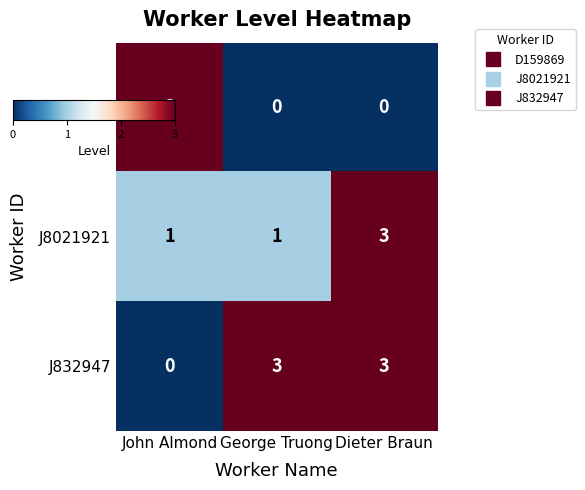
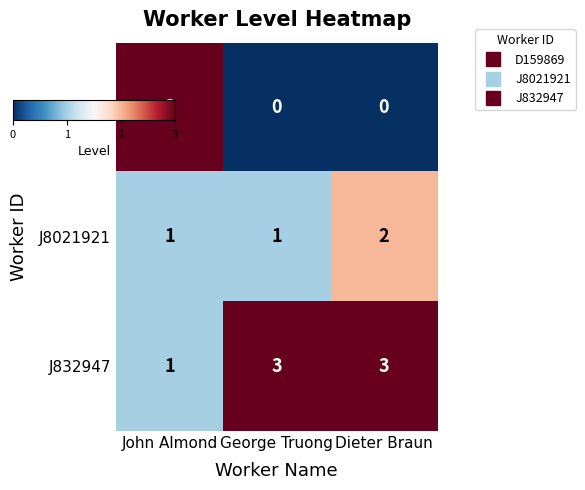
  {
    "J8021921": {
      "John Almond": 1,
      "George Truong": 1,
-     "Dieter Braun": 3
+     "Dieter Braun": 2
    },
    "J832947": {
-     "John Almond": 0,
+     "John Almond": 1,
      "George Truong": 3,
      "Dieter Braun": 3
    }
  }
